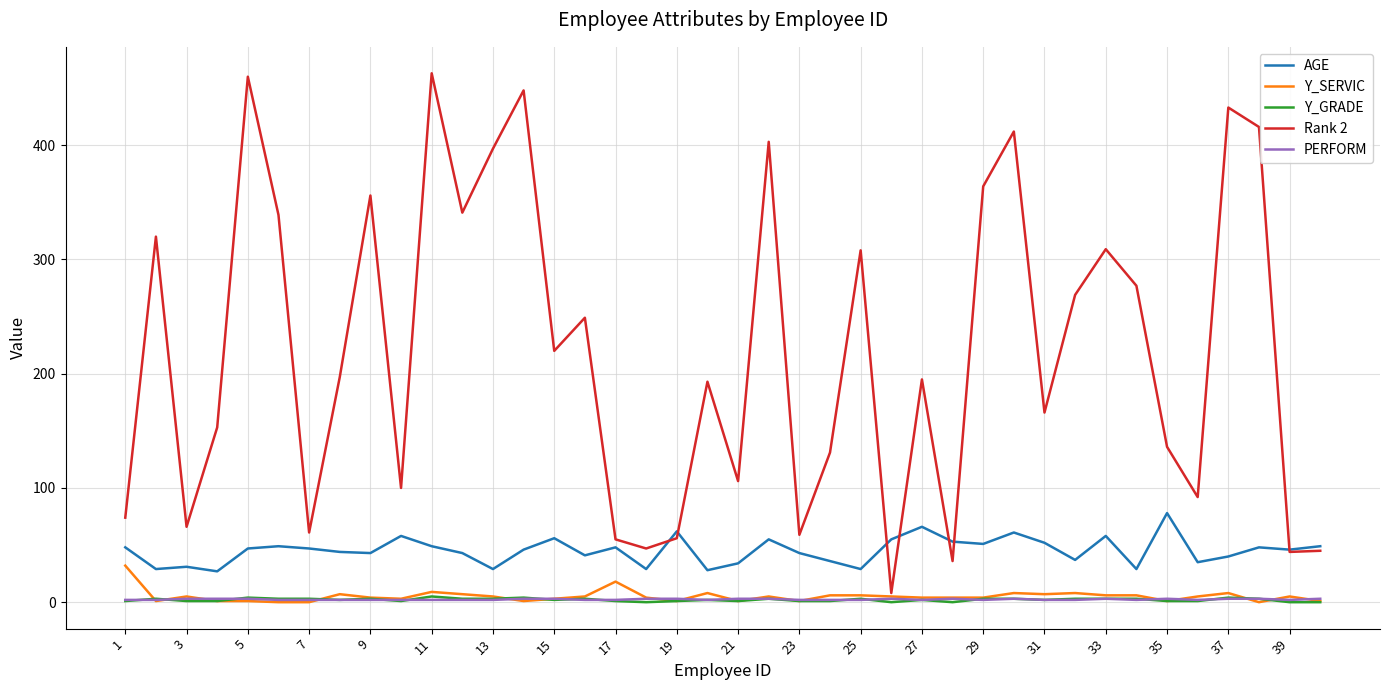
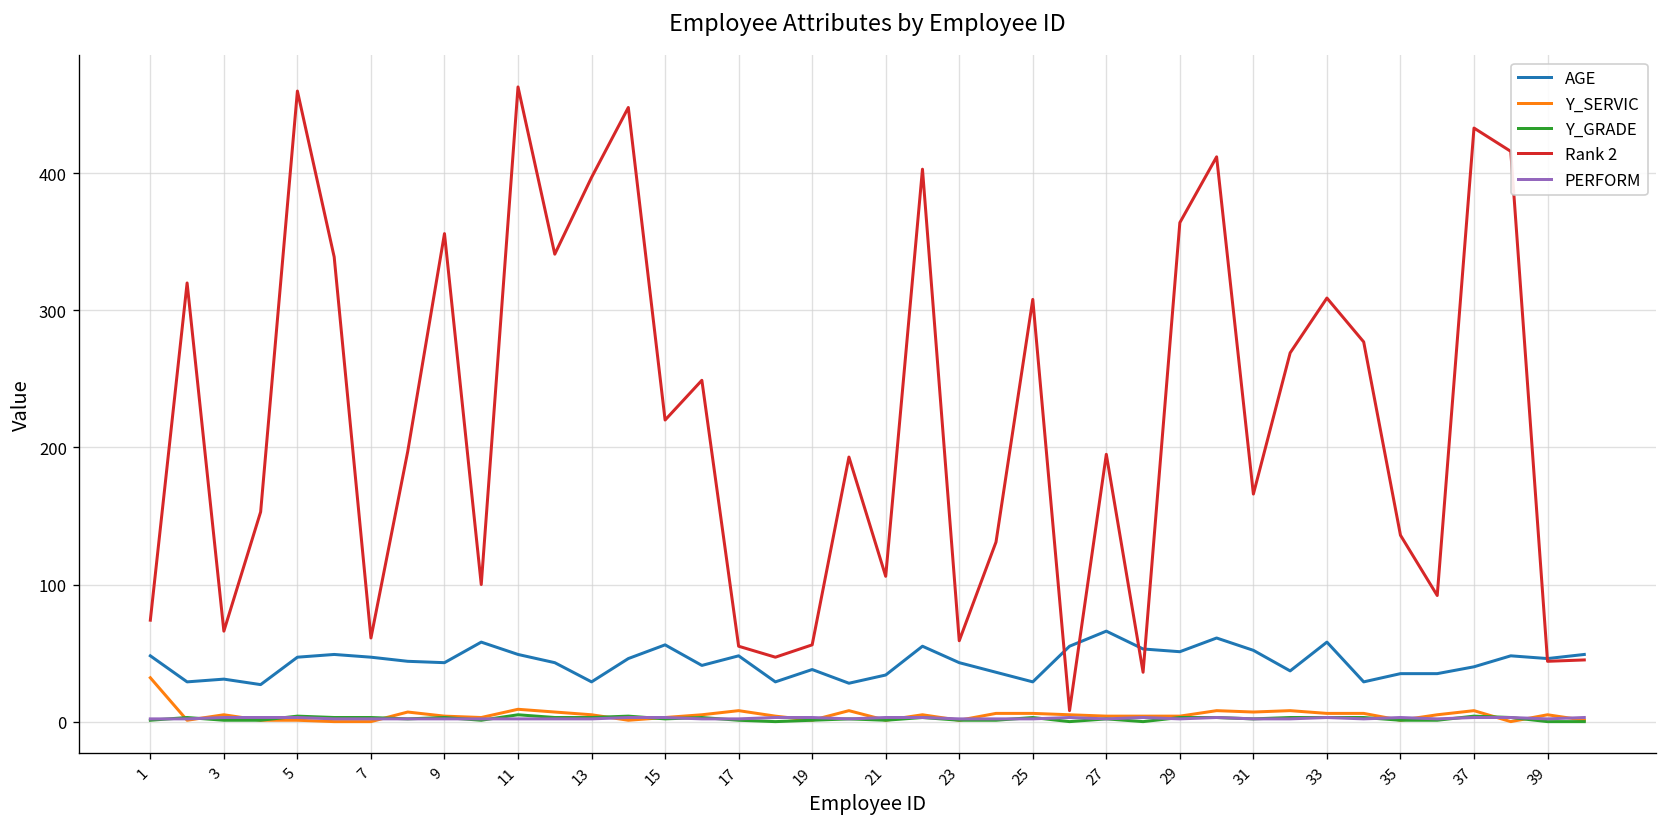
  {
    "AGE": {
      "1": 48,
      "3": 31,
      "5": 47,
      "7": 47,
      "9": 43,
      "11": 49,
      "13": 29,
      "15": 56,
      "17": 48,
-     "19": 62,
+     "19": 38,
      "21": 34,
      "23": 43,
      "25": 29,
      "27": 66,
      "29": 51,
      "31": 52,
      "33": 58,
-     "35": 78,
+     "35": 35,
      "37": 40
    },
    "Y_SERVIC": {
      "1": 32,
      "11": 9,
-     "17": 18,
+     "17": 8,
      "25": 6,
      "31": 7,
      "33": 6,
      "37": 8,
      "39": 5
    },
    "Y_GRADE": {
      "11": 5
    },
    "Rank 2": {
      "1": 74,
      "3": 66,
      "5": 460,
      "7": 61,
      "9": 356,
      "11": 463,
      "13": 397,
      "15": 220,
      "17": 55,
      "19": 56,
      "21": 106,
      "23": 59,
      "25": 308,
      "27": 195,
      "29": 364,
      "31": 166,
      "33": 309,
      "35": 136,
      "37": 433
    },
    "PERFORM": {
      "11": 2
    }
  }
